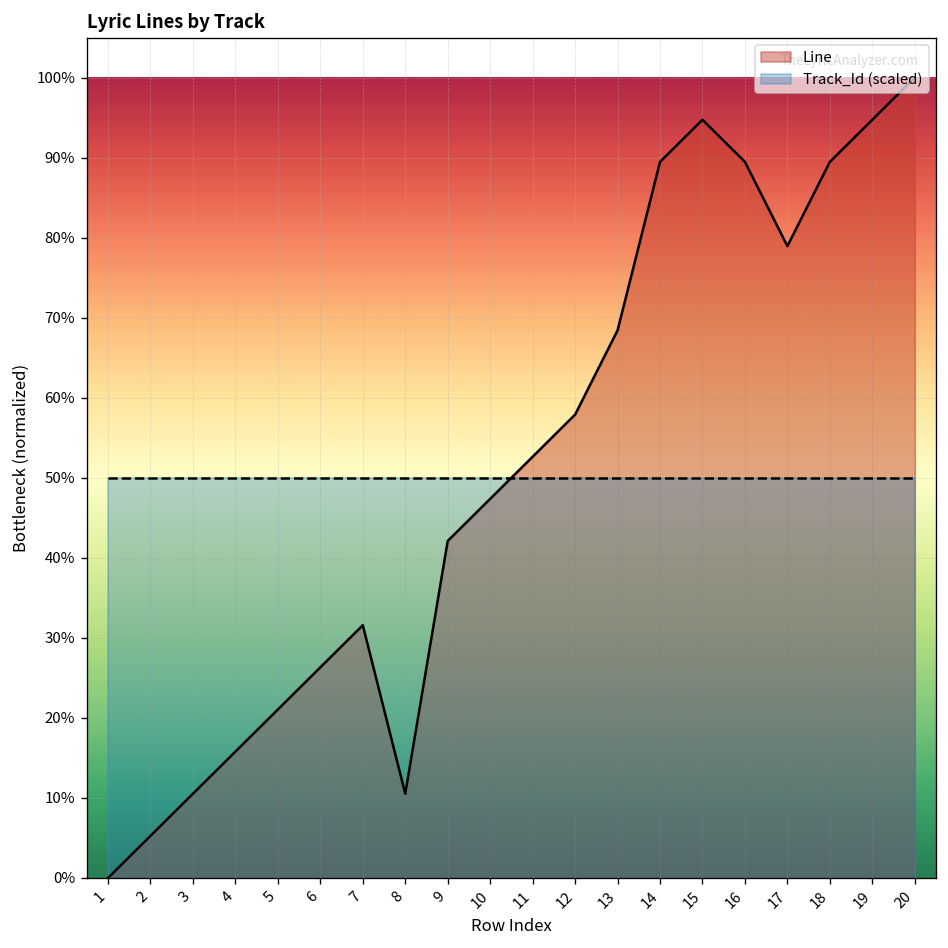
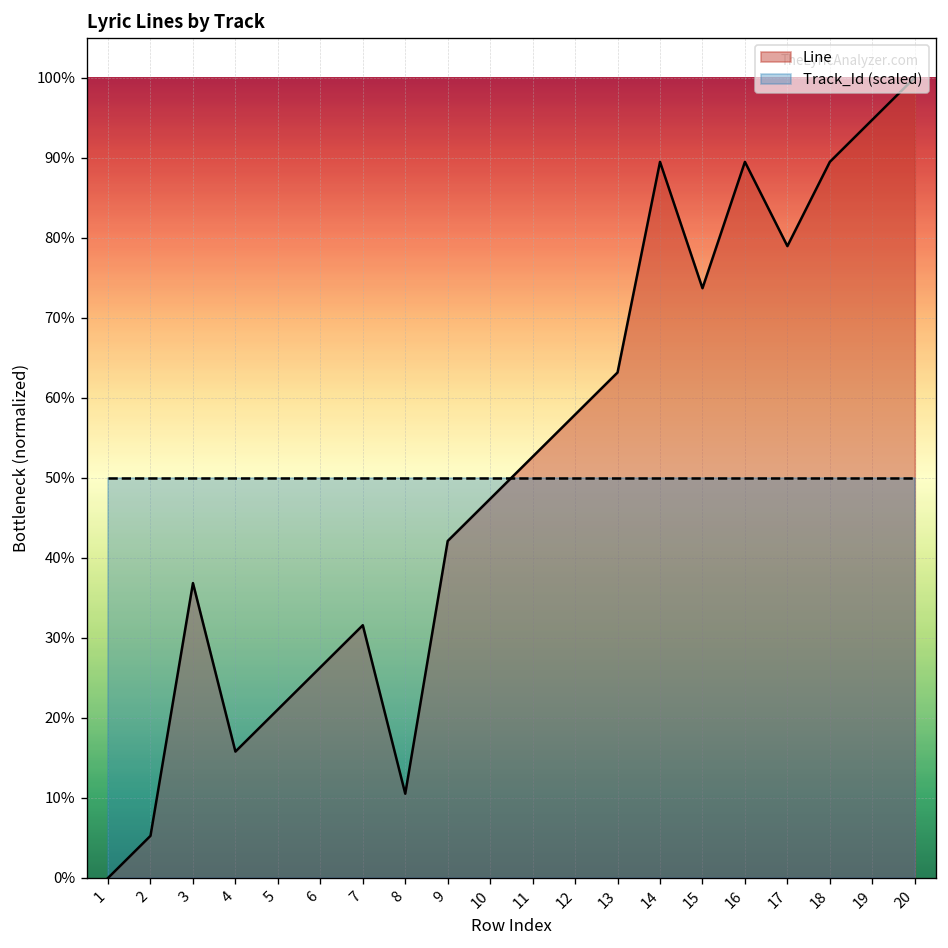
  {
    "Line": {
      "1": "0%",
      "2": "5%",
-     "3": "11%",
+     "3": "37%",
      "4": "16%",
      "5": "21%",
      "6": "26%",
      "7": "32%",
      "8": "11%",
      "9": "42%",
      "10": "47%",
      "11": "53%",
      "12": "58%",
-     "13": "68%",
+     "13": "63%",
      "14": "89%",
-     "15": "95%",
+     "15": "74%",
      "16": "89%",
      "17": "79%",
      "18": "89%",
      "19": "95%"
    },
    "Track_Id (scaled)": {
      "1": "50%",
      "2": "50%",
      "3": "50%",
      "4": "50%",
      "5": "50%",
      "6": "50%",
      "7": "50%",
      "8": "50%",
      "9": "50%",
      "10": "50%",
      "11": "50%",
      "12": "50%",
      "13": "50%",
      "14": "50%",
      "15": "50%",
      "16": "50%",
      "17": "50%",
      "18": "50%",
      "19": "50%",
      "20": "50%"
    }
  }
